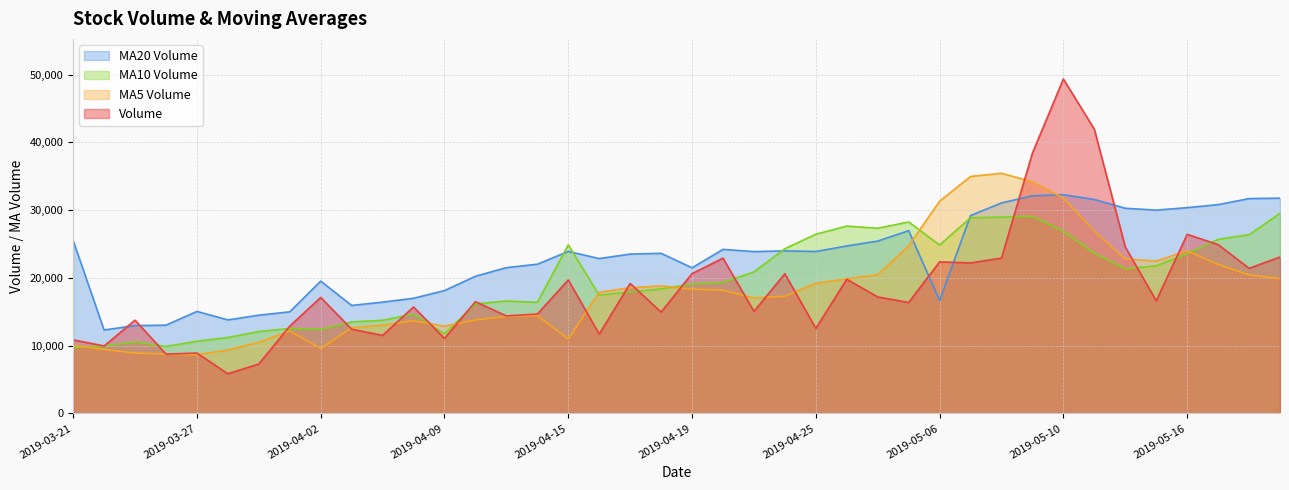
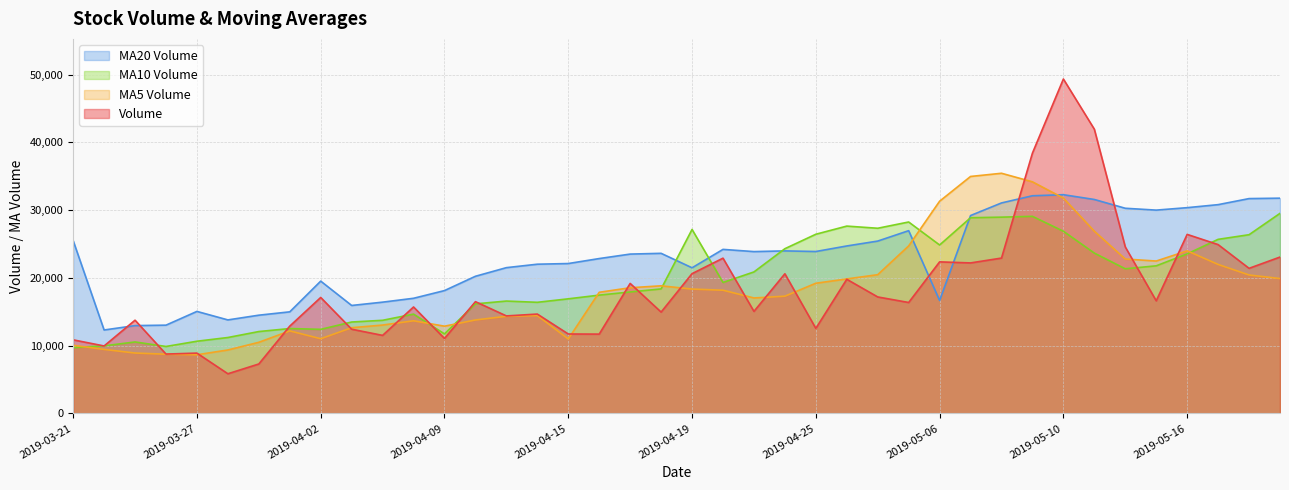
  {
    "MA20 Volume": {
      "2019-03-21": "26,000",
      "2019-03-27": "15,000",
      "2019-04-02": "20,000",
      "2019-04-09": "18,000",
-     "2019-04-15": "24,000",
+     "2019-04-15": "22,000",
      "2019-04-19": "21,000",
      "2019-04-25": "24,000",
      "2019-05-06": "17,000",
      "2019-05-10": "32,000",
      "2019-05-16": "30,000"
    },
    "MA10 Volume": {
      "2019-03-27": "11,000",
      "2019-04-02": "12,000",
      "2019-04-09": "12,000",
-     "2019-04-15": "25,000",
-     "2019-04-19": "19,000",
+     "2019-04-15": "17,000",
+     "2019-04-19": "27,000",
      "2019-04-25": "26,000",
      "2019-05-06": "25,000",
      "2019-05-10": "27,000",
      "2019-05-16": "24,000"
    },
    "MA5 Volume": {
-     "2019-04-02": "10,000",
+     "2019-04-02": "11,000",
      "2019-04-09": "13,000",
      "2019-04-15": "11,000",
      "2019-04-19": "18,000",
      "2019-04-25": "19,000",
      "2019-05-06": "31,000",
      "2019-05-10": "32,000",
      "2019-05-16": "24,000"
    },
    "Volume": {
      "2019-03-21": "11,000",
      "2019-04-02": "17,000",
      "2019-04-09": "11,000",
-     "2019-04-15": "20,000",
+     "2019-04-15": "12,000",
      "2019-04-19": "21,000",
      "2019-04-25": "13,000",
      "2019-05-06": "22,000",
      "2019-05-10": "49,000",
      "2019-05-16": "26,000"
    }
  }
